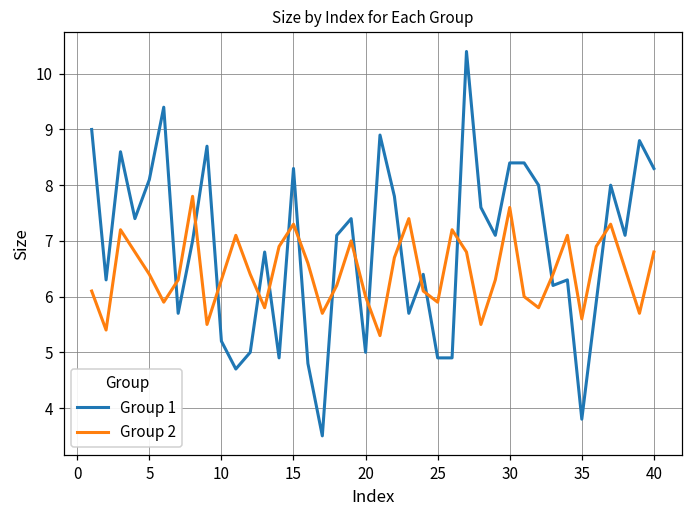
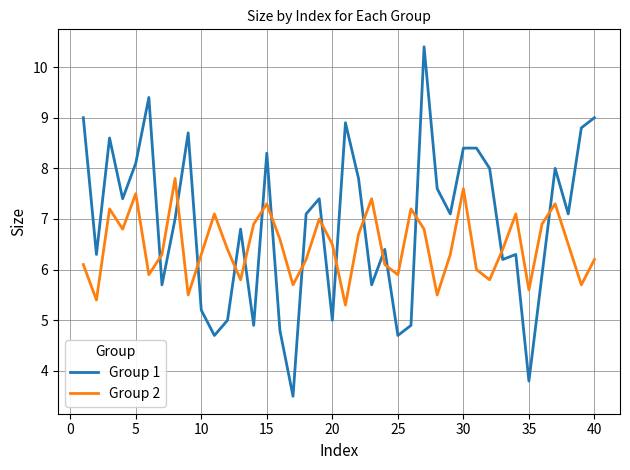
  {
    "Group 1": {
      "5": 8.1,
      "10": 5.2,
      "15": 8.3,
      "20": 5.0,
-     "25": 4.9,
+     "25": 4.7,
      "30": 8.4,
      "35": 3.8,
-     "40": 8.3
+     "40": 9.0
    },
    "Group 2": {
-     "5": 6.4,
+     "5": 7.5,
      "10": 6.3,
      "15": 7.3,
-     "20": 6.0,
+     "20": 6.5,
      "25": 5.9,
      "30": 7.6,
      "35": 5.6,
-     "40": 6.8
+     "40": 6.2
    }
  }
